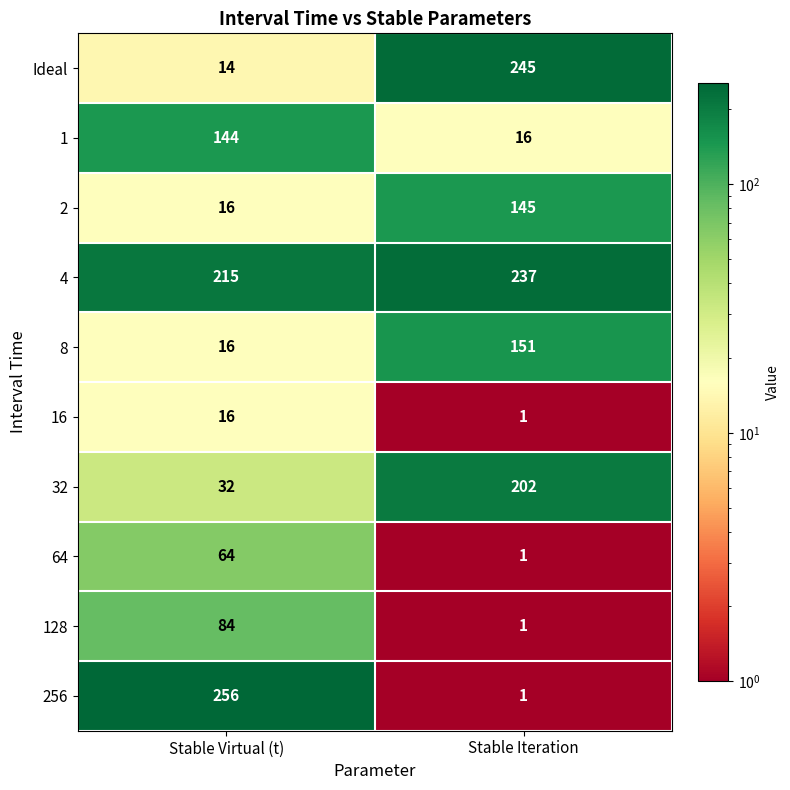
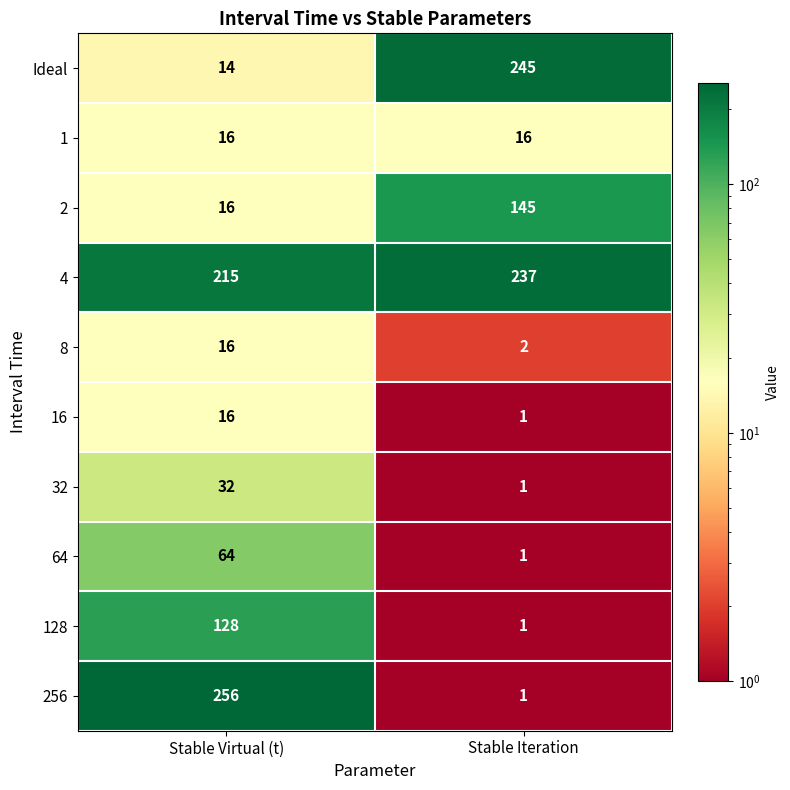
  {
    "Ideal": {
      "Stable Virtual (t)": 14,
      "Stable Iteration": 245
    },
    "1": {
-     "Stable Virtual (t)": 144,
+     "Stable Virtual (t)": 16,
      "Stable Iteration": 16
    },
    "2": {
      "Stable Virtual (t)": 16,
      "Stable Iteration": 145
    },
    "4": {
      "Stable Virtual (t)": 215,
      "Stable Iteration": 237
    },
    "8": {
      "Stable Virtual (t)": 16,
-     "Stable Iteration": 151
+     "Stable Iteration": 2
    },
    "16": {
      "Stable Virtual (t)": 16,
      "Stable Iteration": 1
    },
    "32": {
      "Stable Virtual (t)": 32,
-     "Stable Iteration": 202
+     "Stable Iteration": 1
    },
    "64": {
      "Stable Virtual (t)": 64,
      "Stable Iteration": 1
    },
    "128": {
-     "Stable Virtual (t)": 84,
+     "Stable Virtual (t)": 128,
      "Stable Iteration": 1
    },
    "256": {
      "Stable Virtual (t)": 256,
      "Stable Iteration": 1
    }
  }
